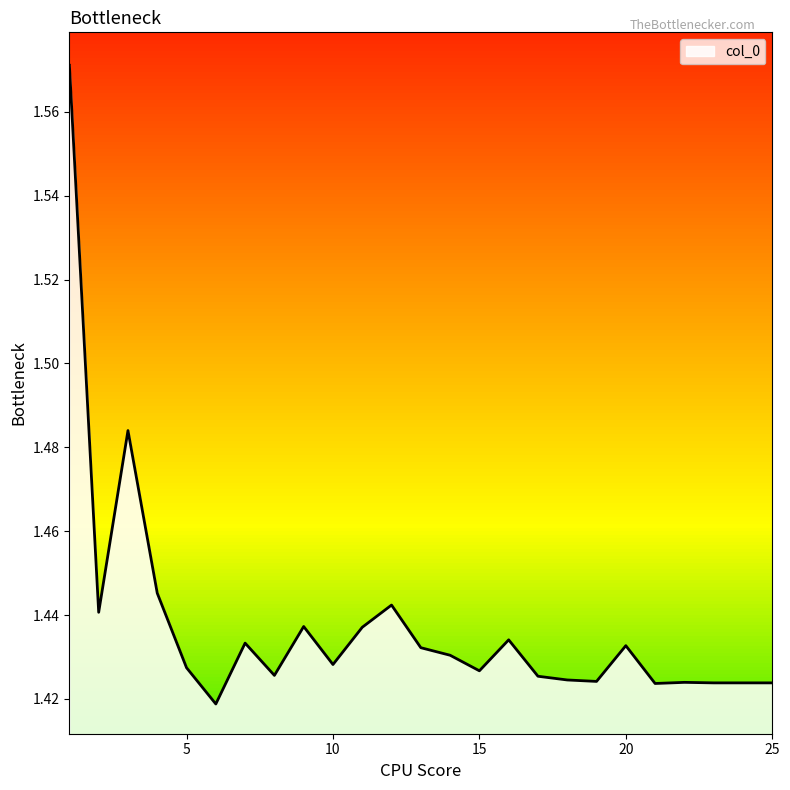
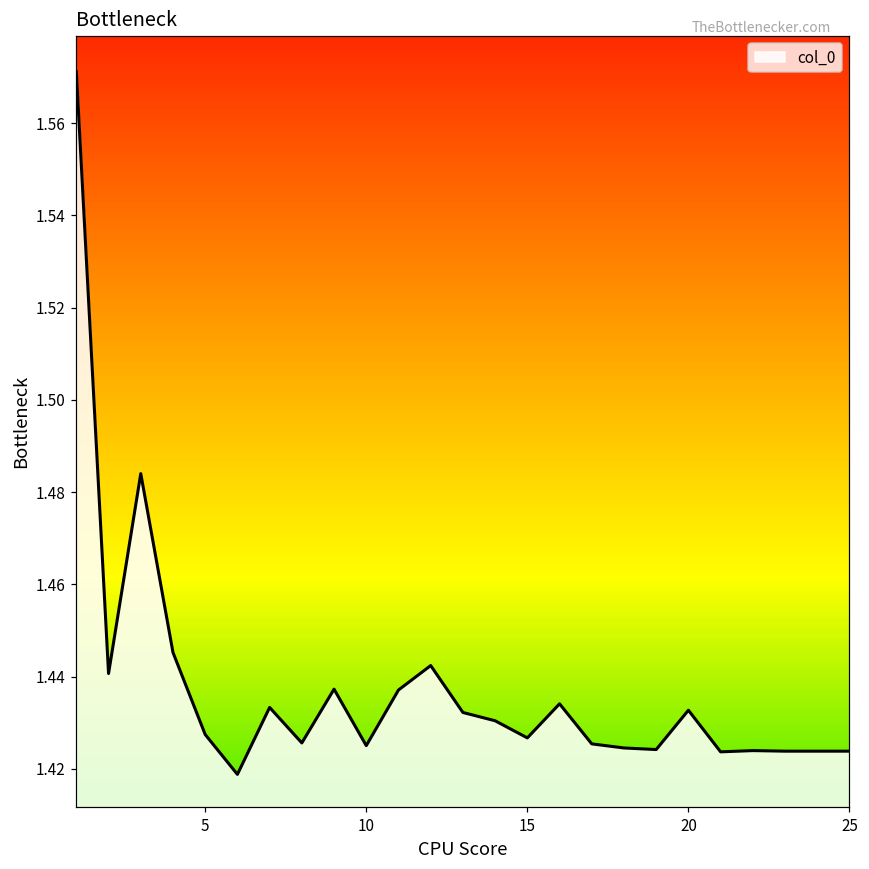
  {
    "5": 1.427,
-   "10": 1.428,
+   "10": 1.425,
    "15": 1.427,
    "20": 1.433,
    "25": 1.424
  }
